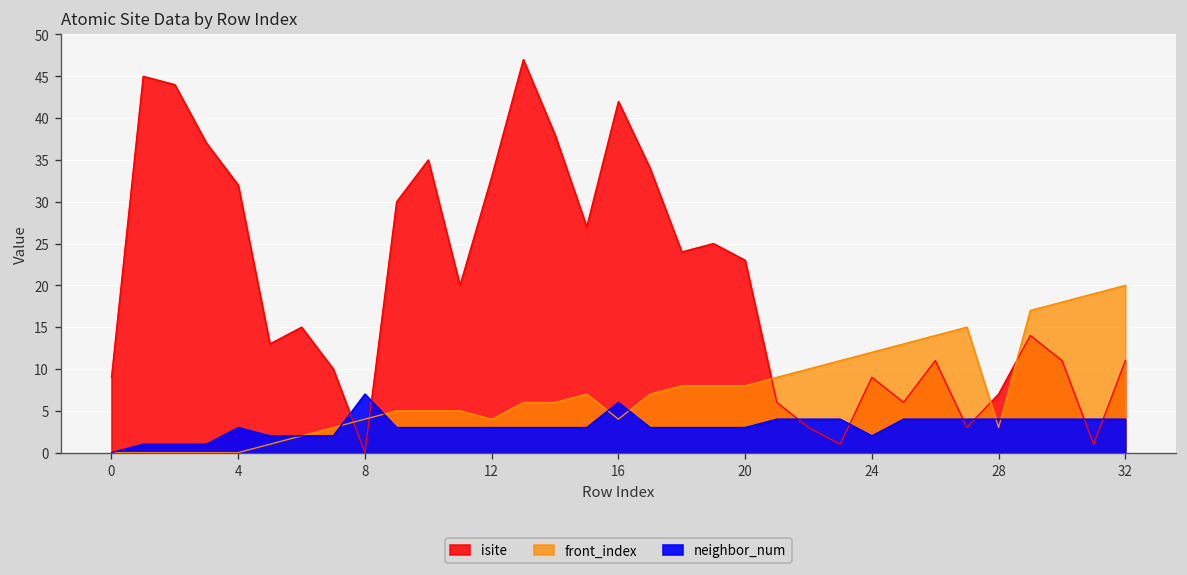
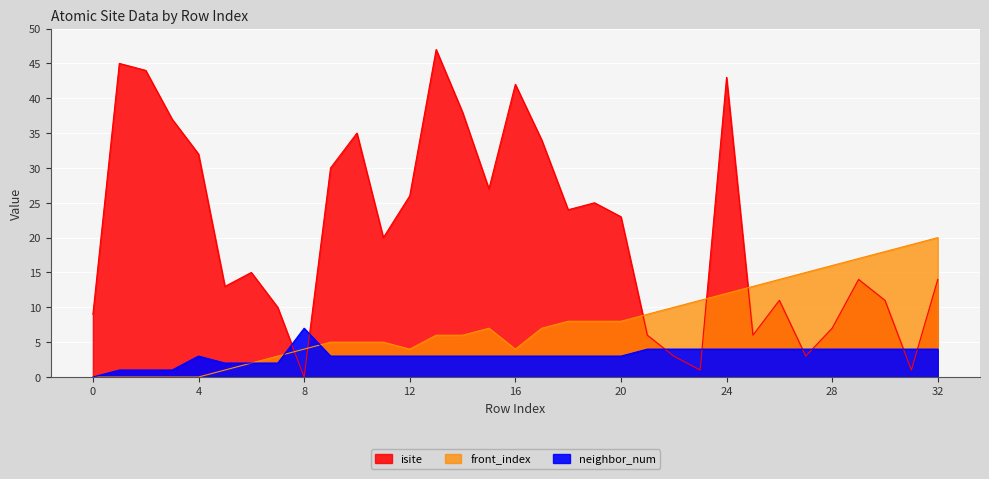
  {
    "isite": {
      "0": 9,
      "4": 32,
      "8": 0,
-     "12": 33,
+     "12": 26,
      "16": 42,
      "20": 23,
-     "24": 9,
+     "24": 43,
      "28": 7,
-     "32": 11
+     "32": 14
    },
    "front_index": {
      "4": 0,
      "8": 4,
      "12": 4,
      "16": 4,
      "20": 8,
      "24": 12,
-     "28": 3,
+     "28": 16,
      "32": 20
    },
    "neighbor_num": {
      "4": 3,
      "8": 7,
      "12": 3,
-     "16": 6,
+     "16": 3,
      "20": 3,
-     "24": 2,
+     "24": 4,
      "28": 4,
      "32": 4
    }
  }
